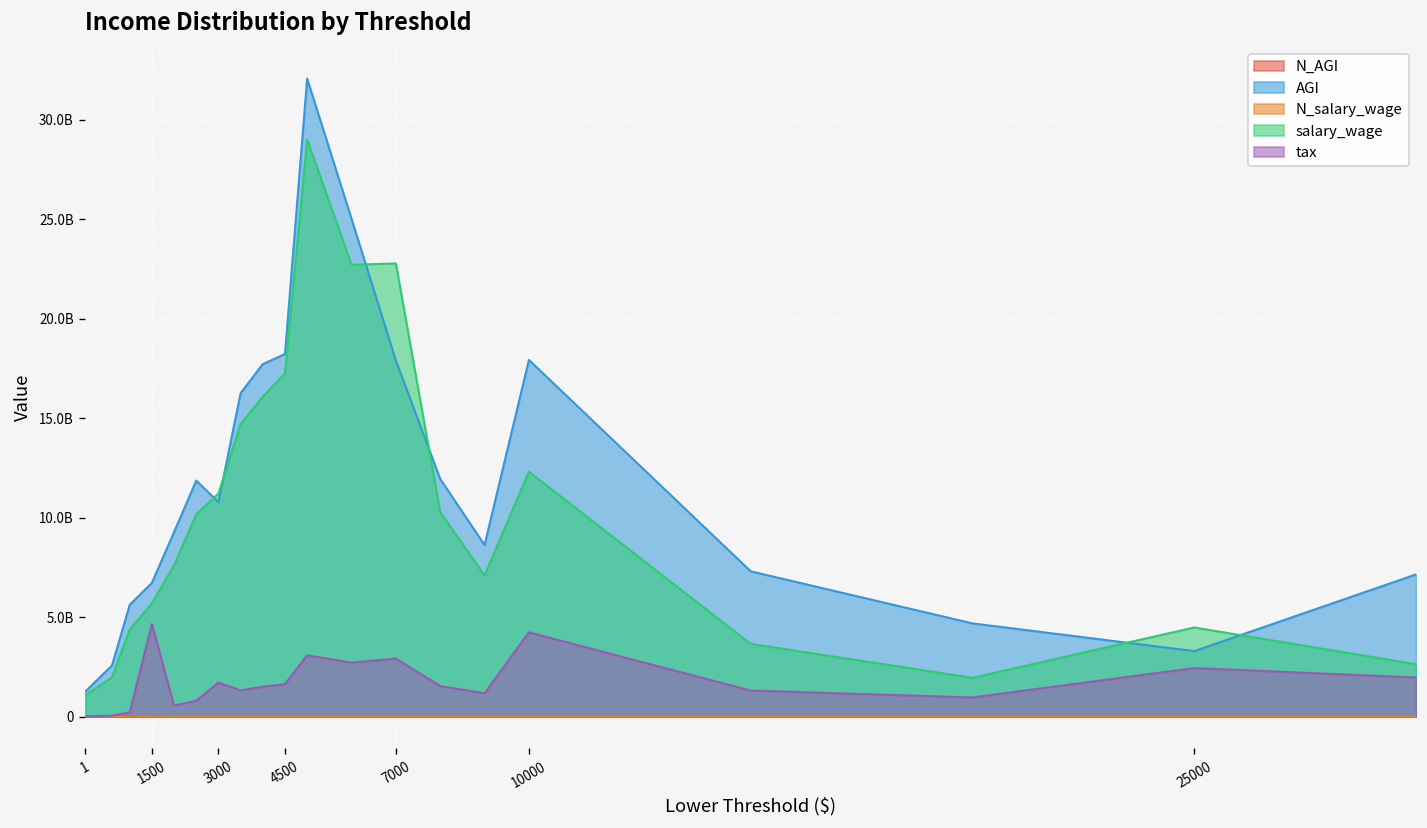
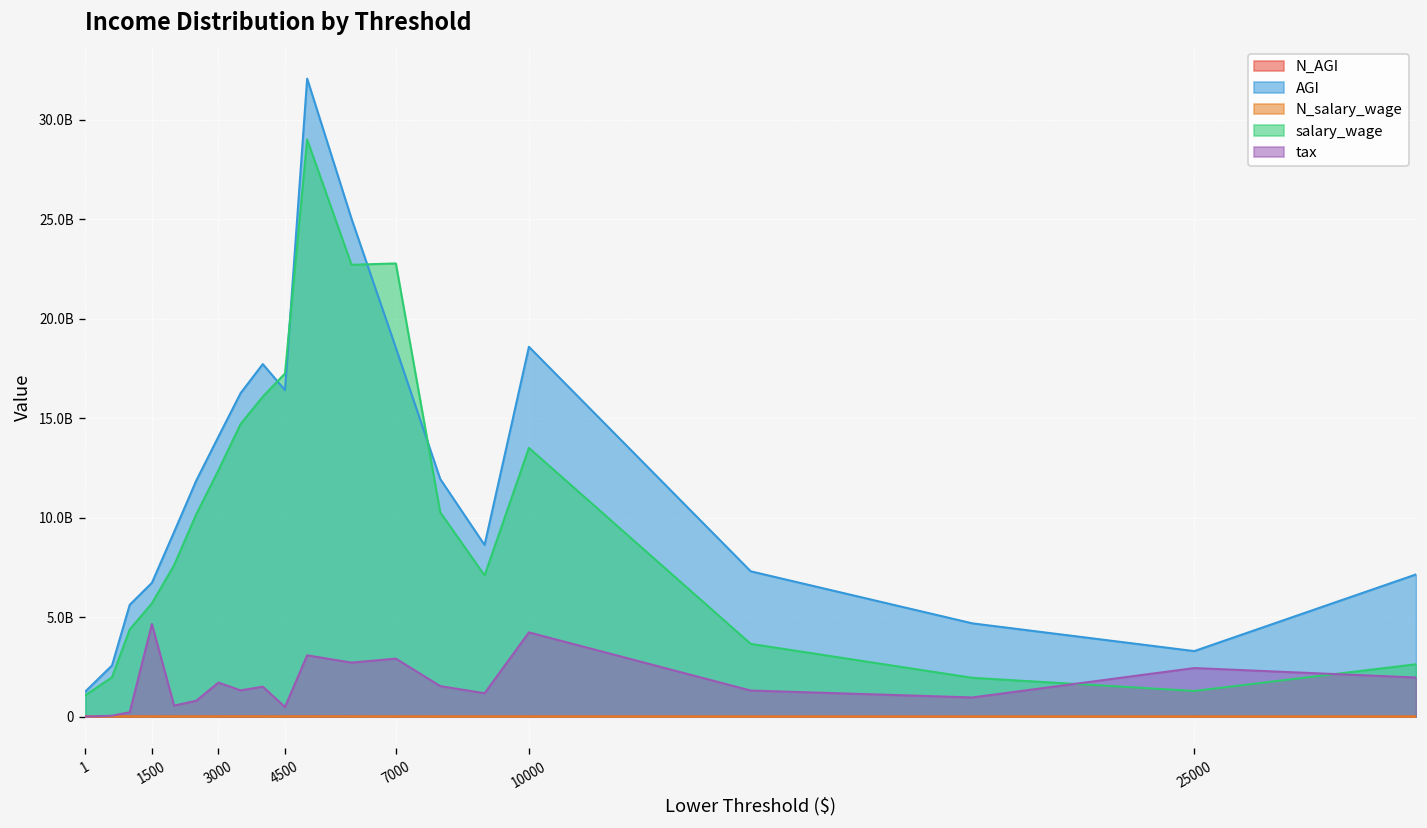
  {
    "N_salary_wage": {
      "1500": 0,
      "3000": 0,
      "4500": 0,
      "7000": 0,
      "10000": 0,
      "25000": 0
    },
    "AGI": {
      "1": 1300000000,
      "1500": 6700000000,
-     "3000": 10800000000,
-     "4500": 18200000000,
-     "7000": 17900000000,
-     "10000": 17900000000,
+     "3000": 14100000000,
+     "4500": 16400000000,
+     "7000": 18500000000,
+     "10000": 18600000000,
      "25000": 3300000000
    },
    "salary_wage": {
      "1": 1100000000,
      "1500": 5700000000,
-     "3000": 11200000000,
+     "3000": 12400000000,
      "4500": 17200000000,
      "7000": 22800000000,
-     "10000": 12300000000,
-     "25000": 4500000000
+     "10000": 13500000000,
+     "25000": 1300000000
    },
    "tax": {
      "1500": 4600000000,
      "3000": 1700000000,
-     "4500": 1600000000,
+     "4500": 500000000,
      "7000": 2900000000,
      "10000": 4200000000,
      "25000": 2400000000
    }
  }
